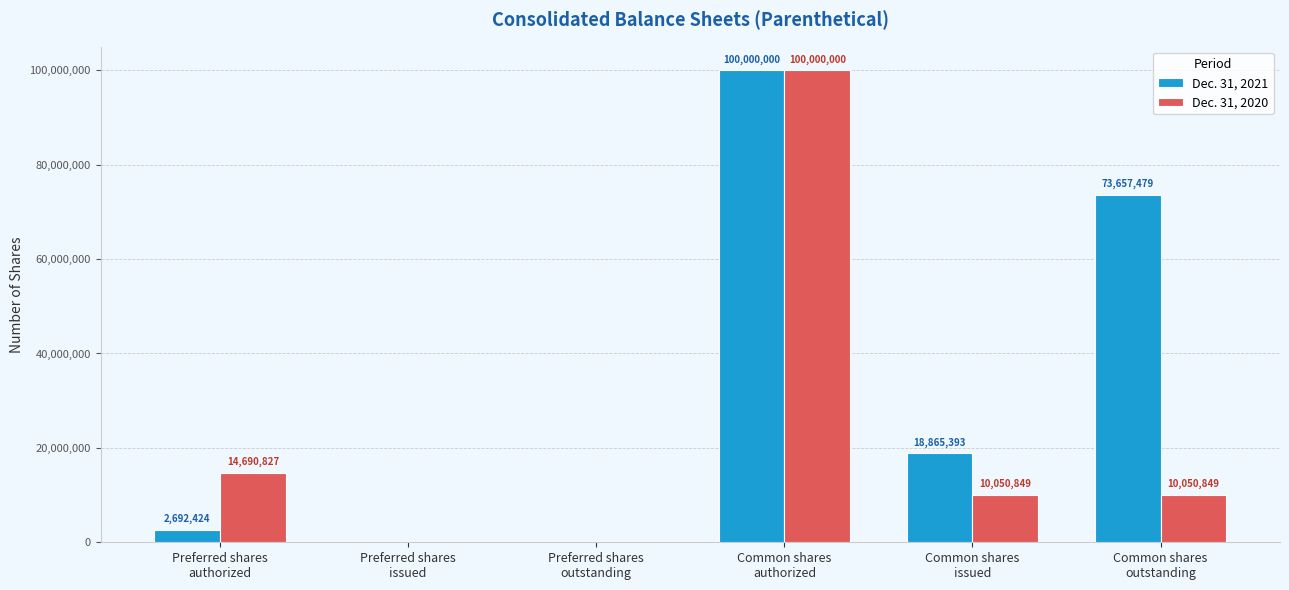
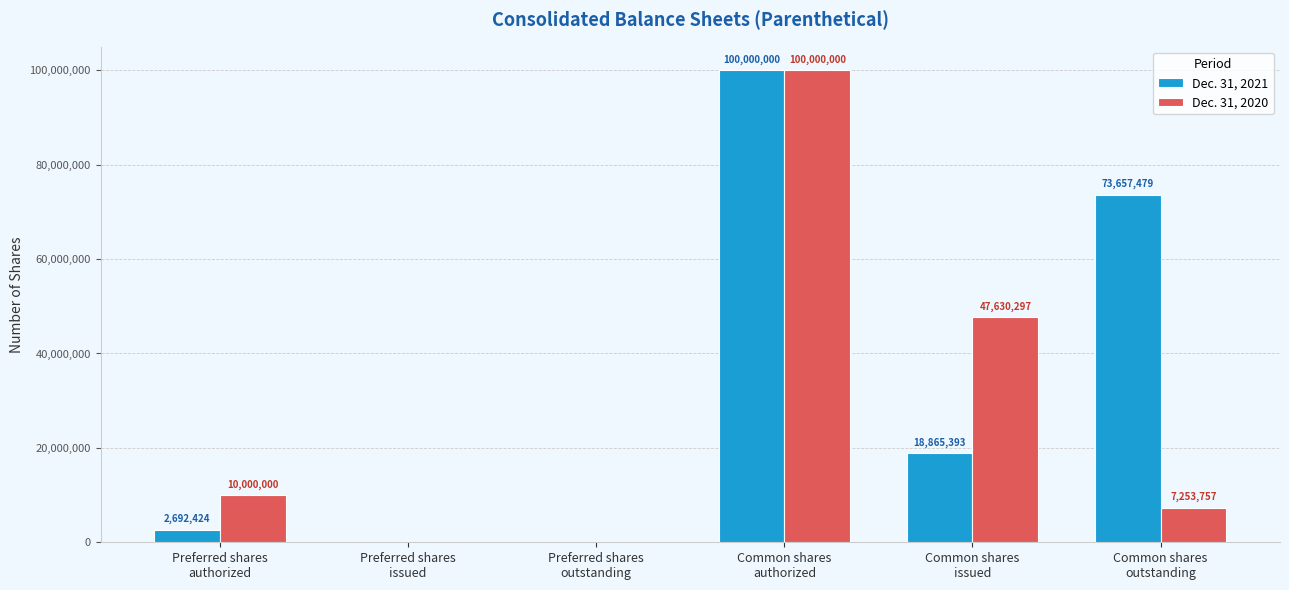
  {
    "Dec. 31, 2021": {
      "Preferred shares authorized": "2,692,424",
      "Common shares authorized": "100,000,000",
      "Common shares issued": "18,865,393",
      "Common shares outstanding": "73,657,479"
    },
    "Dec. 31, 2020": {
-     "Preferred shares authorized": "14,690,827",
+     "Preferred shares authorized": "10,000,000",
      "Common shares authorized": "100,000,000",
-     "Common shares issued": "10,050,849",
-     "Common shares outstanding": "10,050,849"
+     "Common shares issued": "47,630,297",
+     "Common shares outstanding": "7,253,757"
    }
  }
